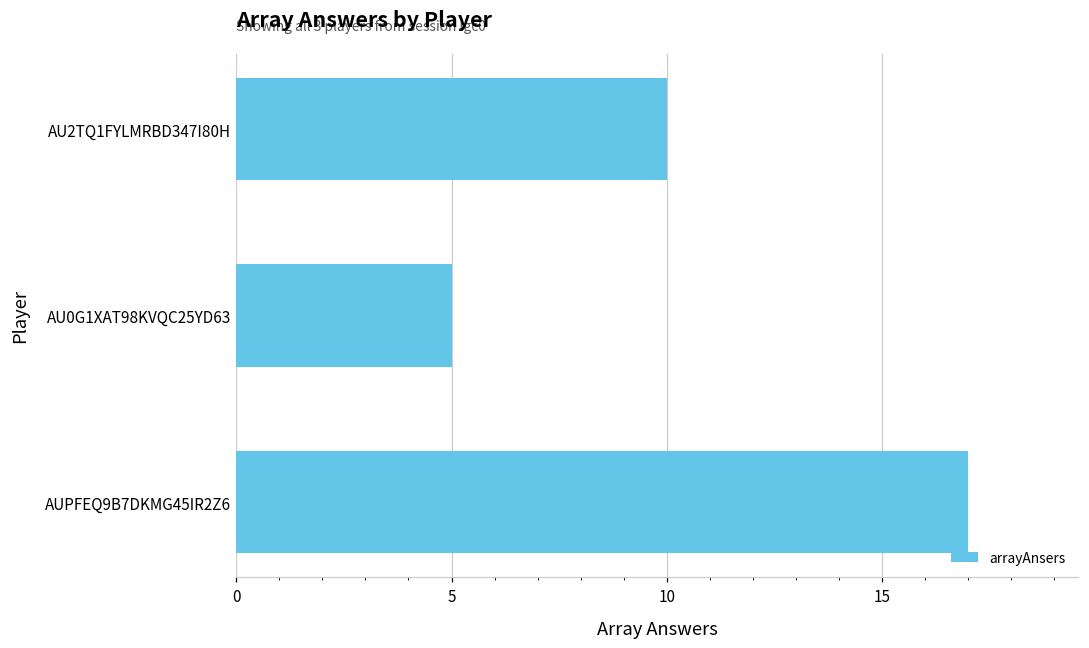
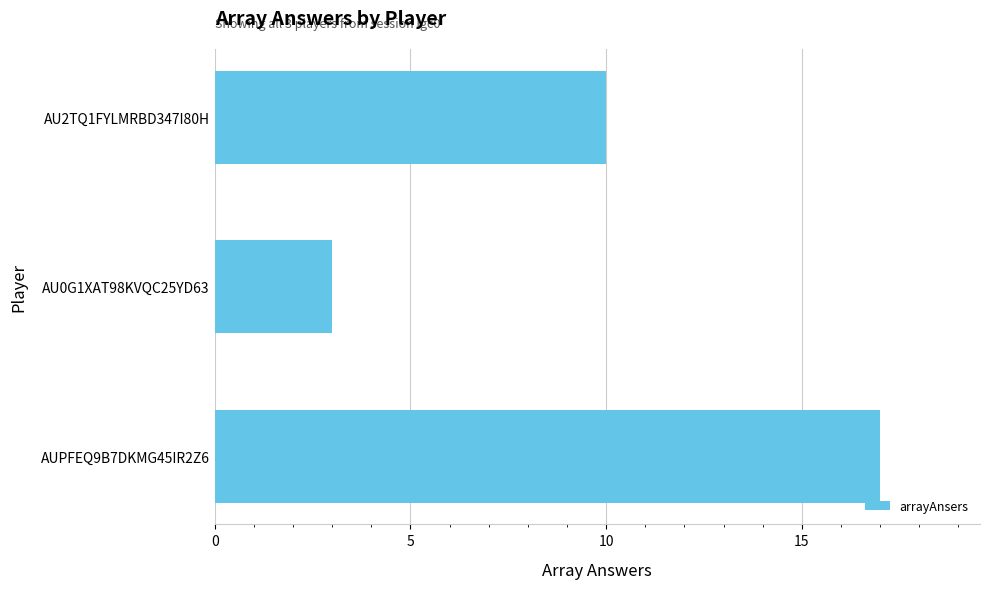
  {
    "AU2TQ1FYLMRBD347I80H": 10,
-   "AU0G1XAT98KVQC25YD63": 5,
+   "AU0G1XAT98KVQC25YD63": 3,
    "AUPFEQ9B7DKMG45IR2Z6": 17
  }
